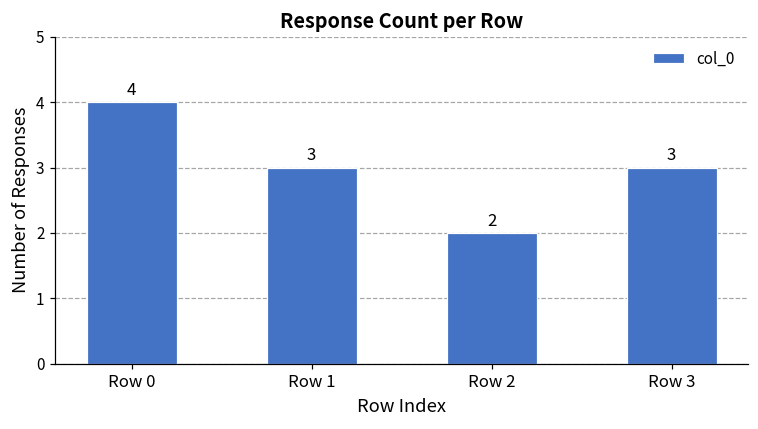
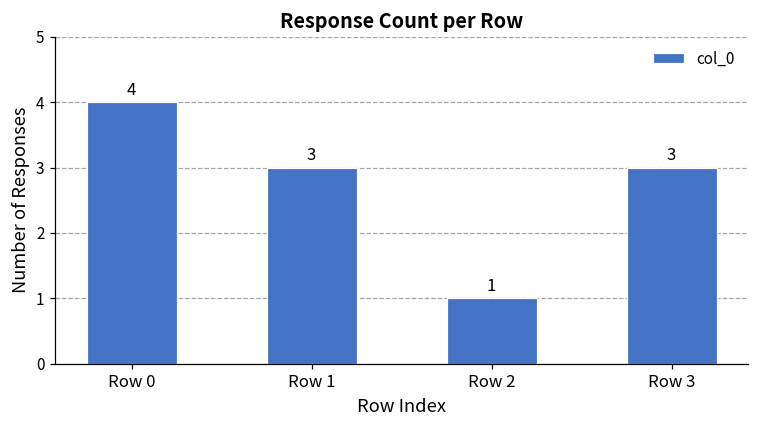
  {
    "Row 0": 4,
    "Row 1": 3,
-   "Row 2": 2,
+   "Row 2": 1,
    "Row 3": 3
  }
